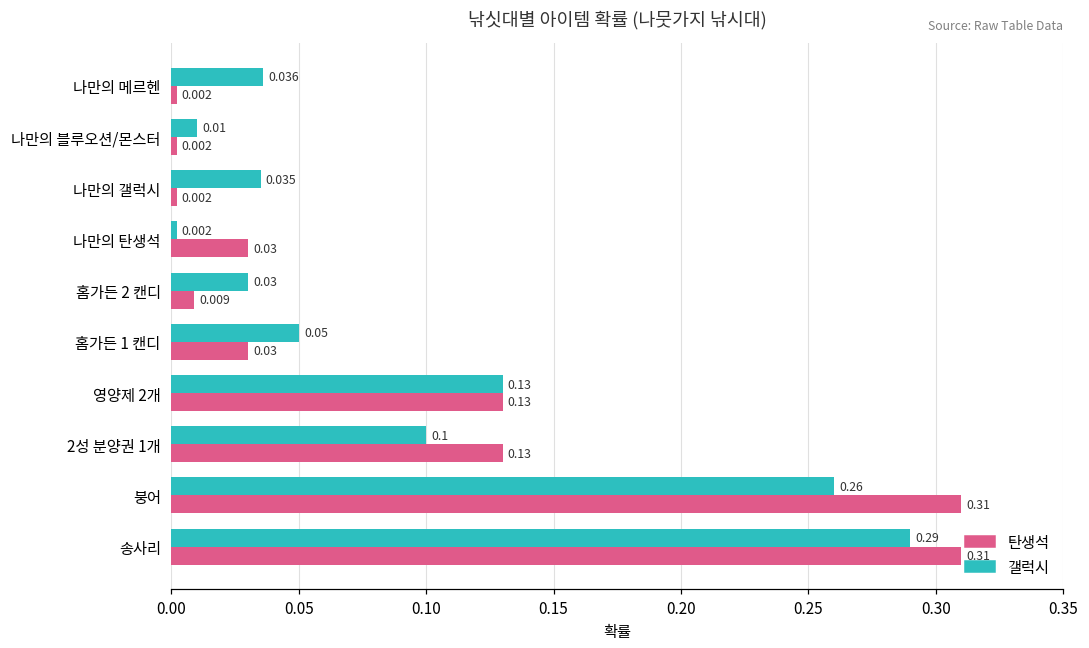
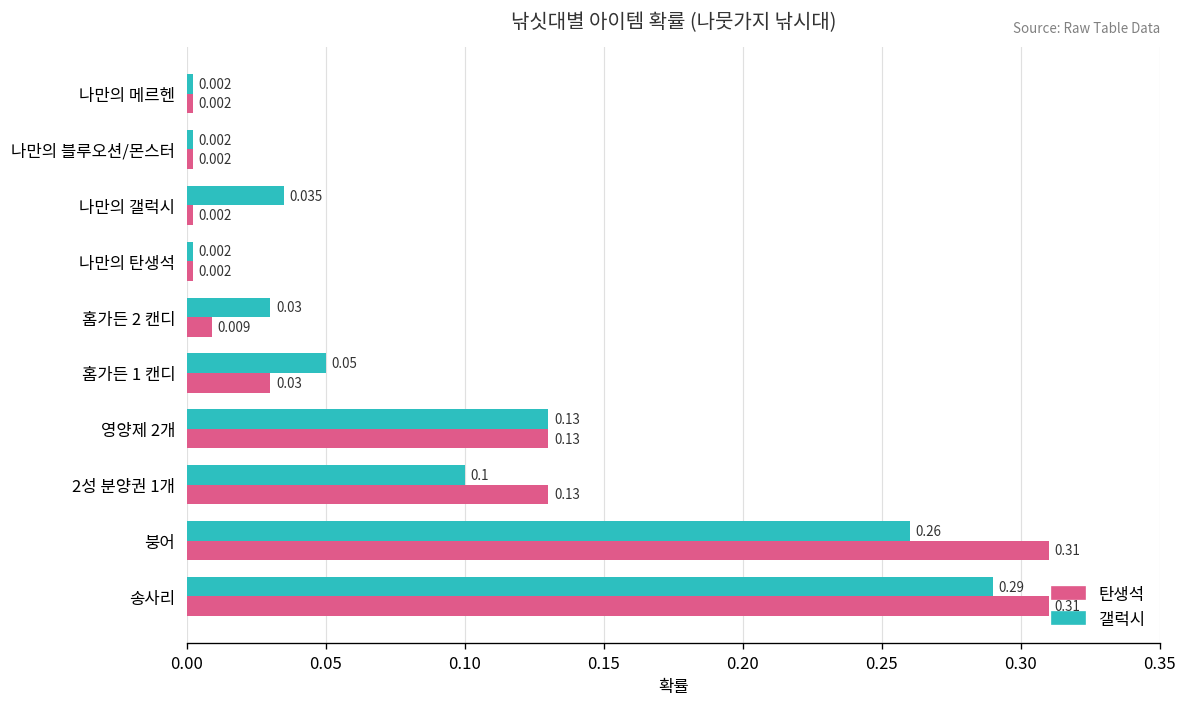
  {
    "탄생석": {
      "나만의 메르헨": 0.002,
      "나만의 블루오션/몬스터": 0.002,
      "나만의 갤럭시": 0.002,
-     "나만의 탄생석": 0.03,
+     "나만의 탄생석": 0.002,
      "홈가든 2 캔디": 0.009,
      "홈가든 1 캔디": 0.03,
      "영양제 2개": 0.13,
      "2성 분양권 1개": 0.13,
      "붕어": 0.31,
      "송사리": 0.31
    },
    "갤럭시": {
-     "나만의 메르헨": 0.036,
-     "나만의 블루오션/몬스터": 0.01,
+     "나만의 메르헨": 0.002,
+     "나만의 블루오션/몬스터": 0.002,
      "나만의 갤럭시": 0.035,
      "나만의 탄생석": 0.002,
      "홈가든 2 캔디": 0.03,
      "홈가든 1 캔디": 0.05,
      "영양제 2개": 0.13,
      "2성 분양권 1개": 0.1,
      "붕어": 0.26,
      "송사리": 0.29
    }
  }
